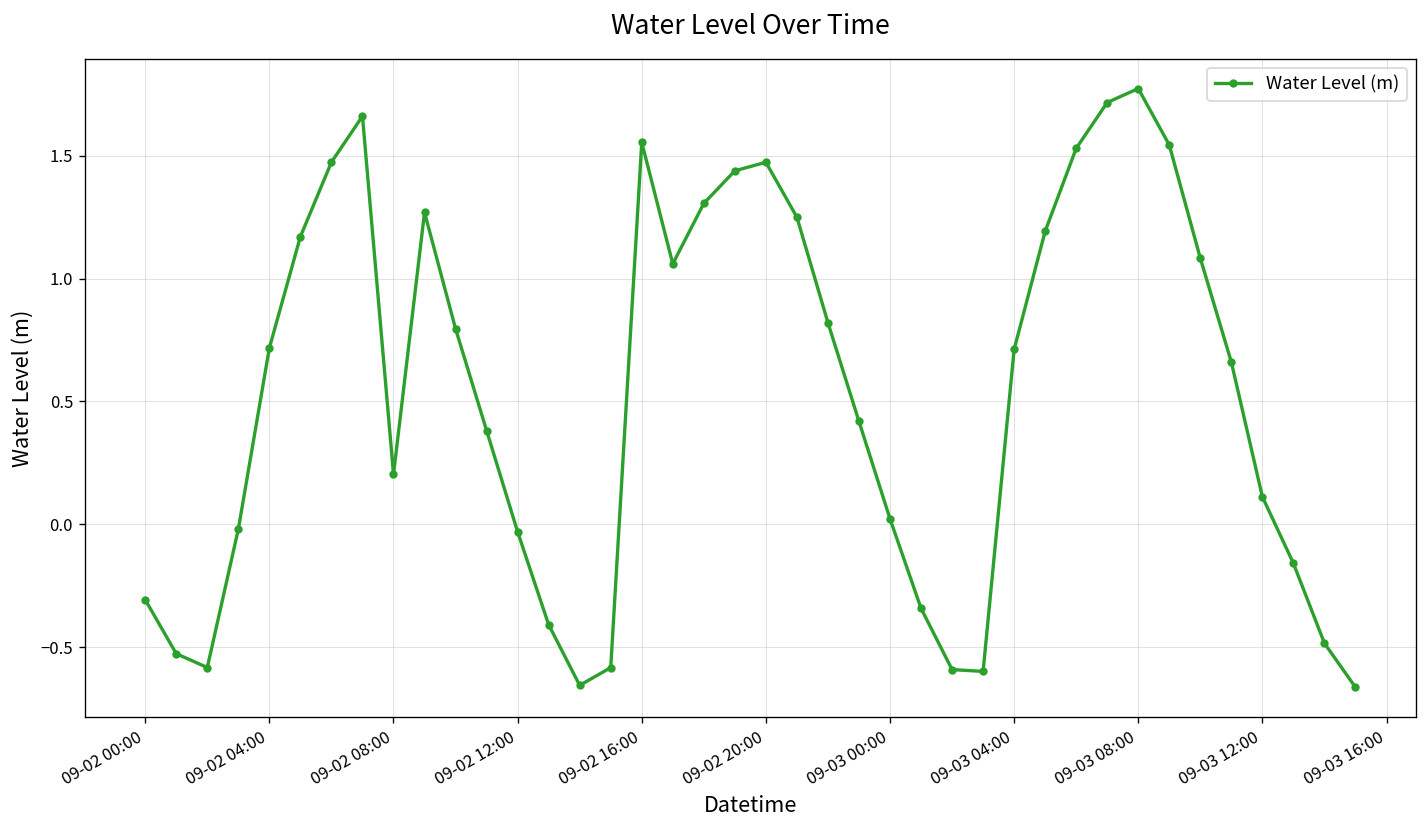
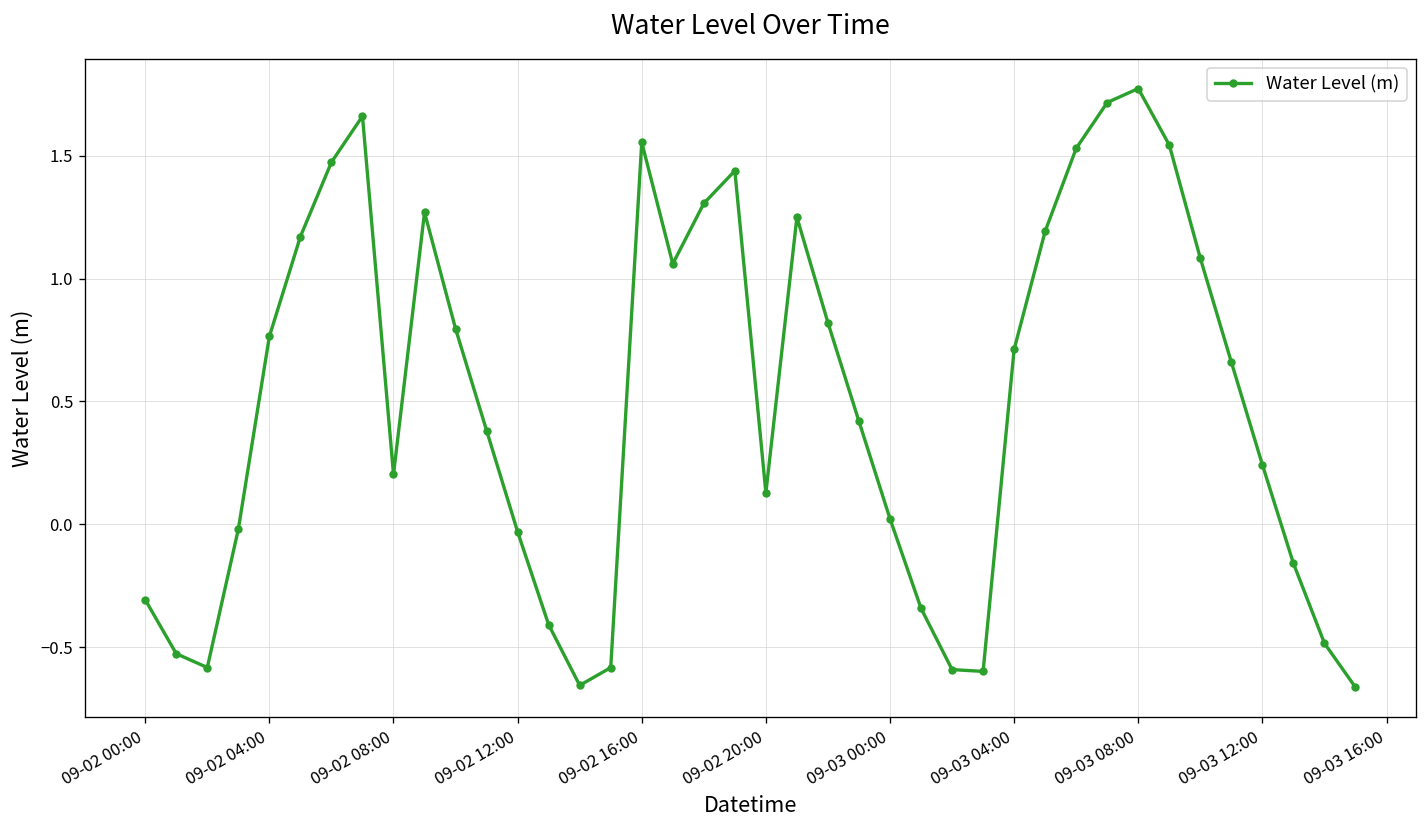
  {
    "09-02 00:00": -0.31,
-   "09-02 04:00": 0.72,
+   "09-02 04:00": 0.76,
    "09-02 08:00": 0.20,
    "09-02 12:00": -0.03,
    "09-02 16:00": 1.55,
-   "09-02 20:00": 1.47,
+   "09-02 20:00": 0.13,
    "09-03 00:00": 0.02,
    "09-03 04:00": 0.71,
    "09-03 08:00": 1.77,
-   "09-03 12:00": 0.11
+   "09-03 12:00": 0.24
  }
